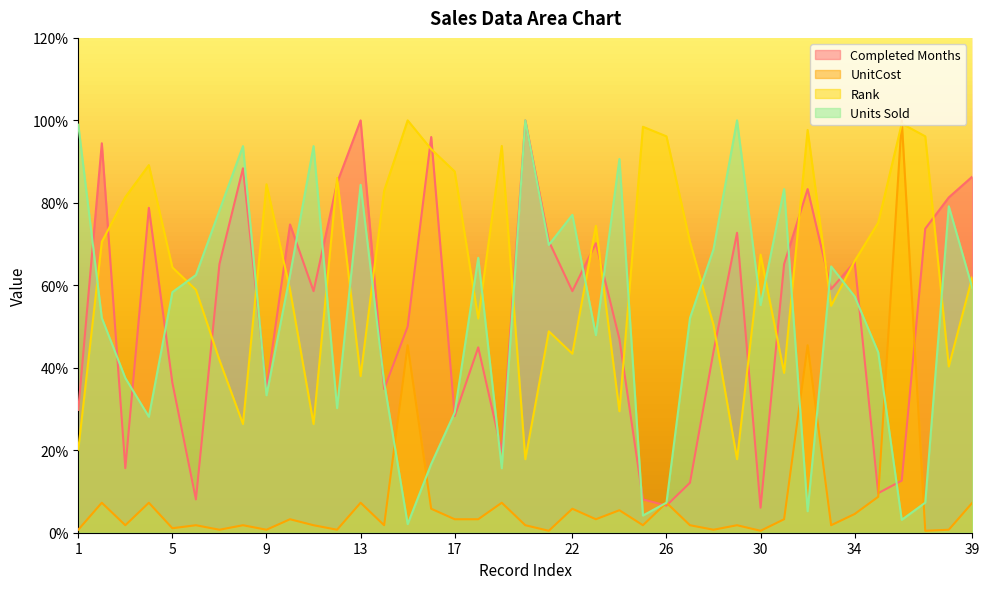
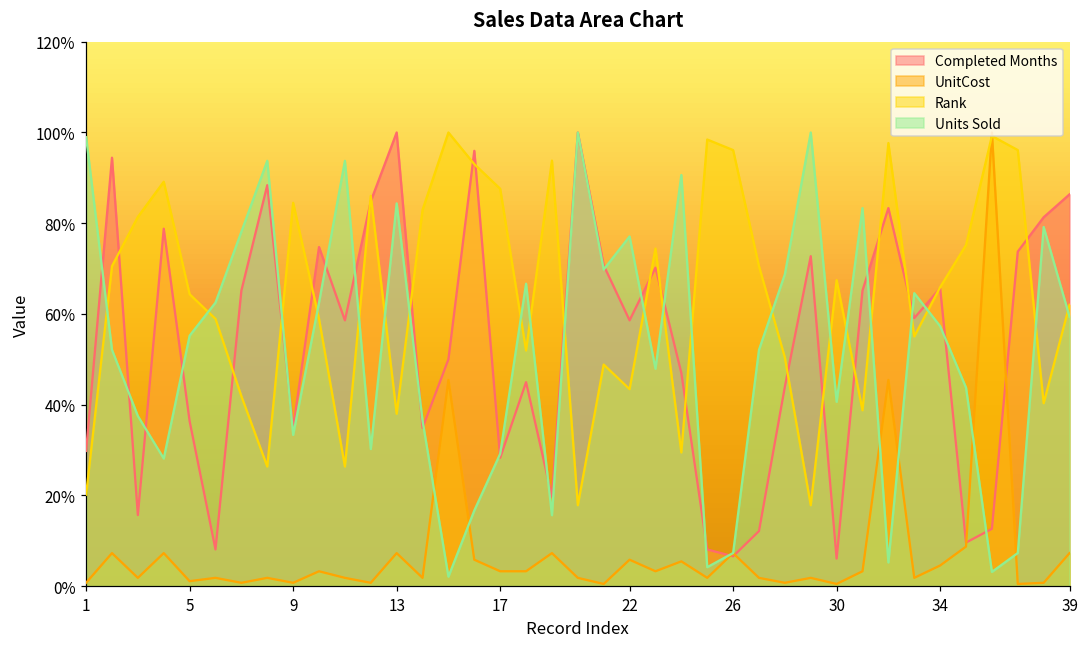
  {
    "Completed Months": {
      "1": "30%",
      "5": "36%",
      "9": "35%",
      "13": "100%",
      "17": "28%",
      "22": "59%",
      "26": "7%",
      "30": "6%",
      "39": "86%"
    },
    "Units Sold": {
      "1": "99%",
-     "5": "58%",
+     "5": "55%",
      "9": "33%",
      "13": "84%",
      "17": "29%",
      "22": "77%",
-     "30": "55%",
+     "30": "41%",
      "34": "57%",
      "39": "59%"
    }
  }
